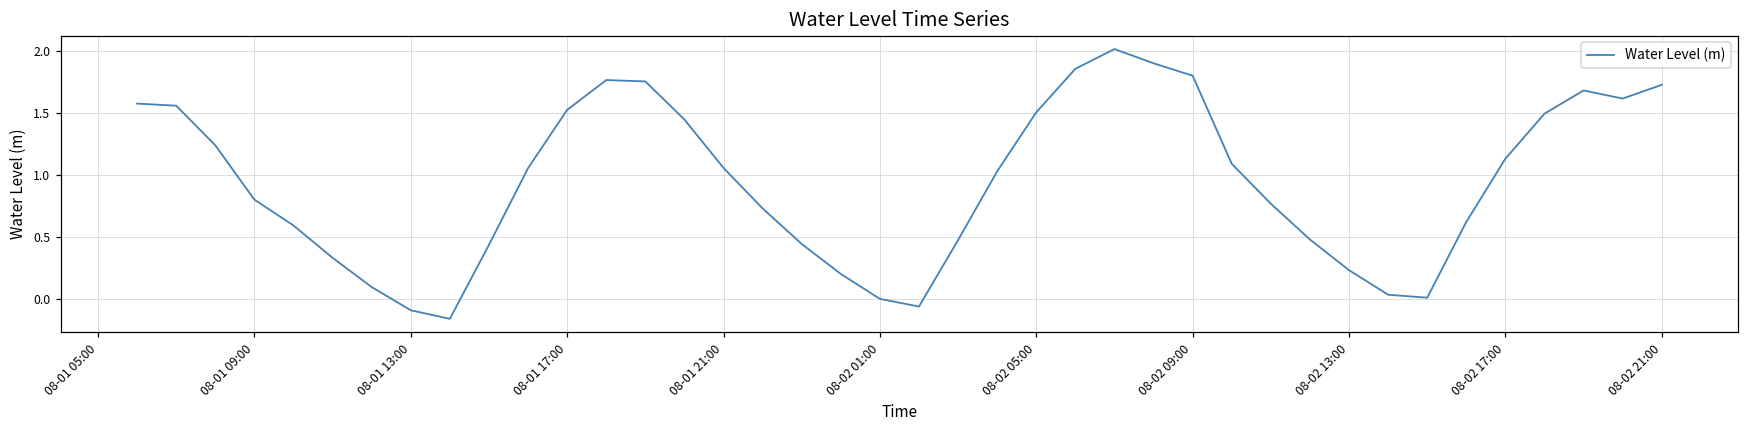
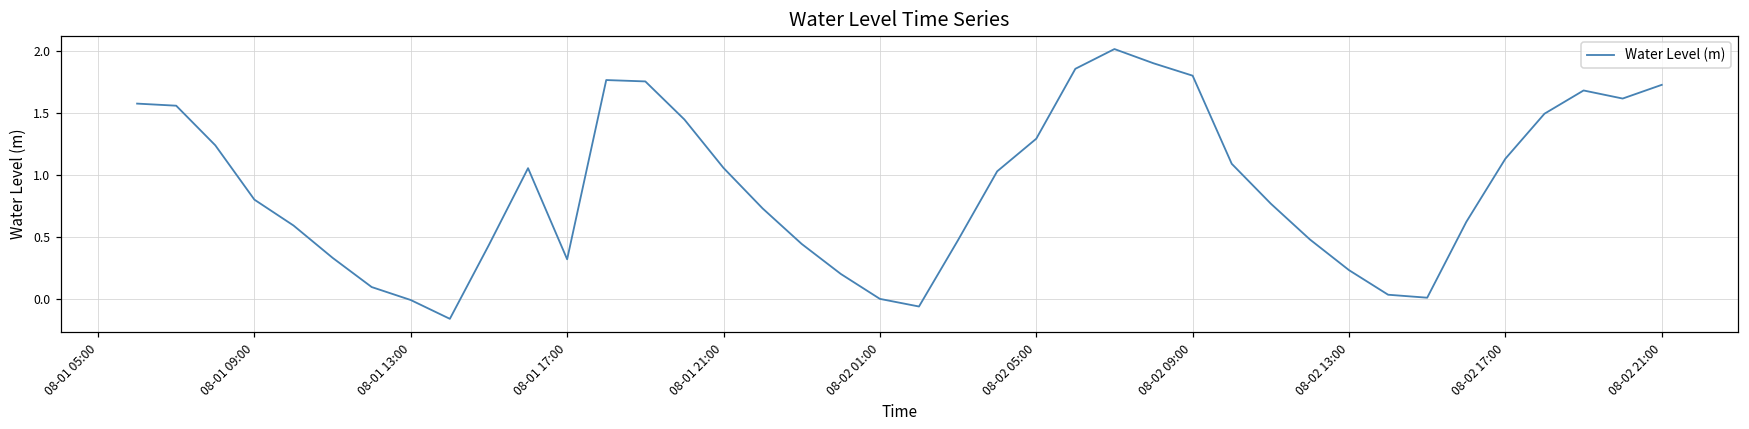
  {
    "08-01 09:00": 0.80,
-   "08-01 13:00": -0.09,
-   "08-01 17:00": 1.53,
+   "08-01 13:00": 0.00,
+   "08-01 17:00": 0.32,
    "08-01 21:00": 1.06,
    "08-02 01:00": 0.00,
-   "08-02 05:00": 1.51,
+   "08-02 05:00": 1.29,
    "08-02 09:00": 1.80,
    "08-02 13:00": 0.24,
    "08-02 17:00": 1.13,
    "08-02 21:00": 1.73
  }
